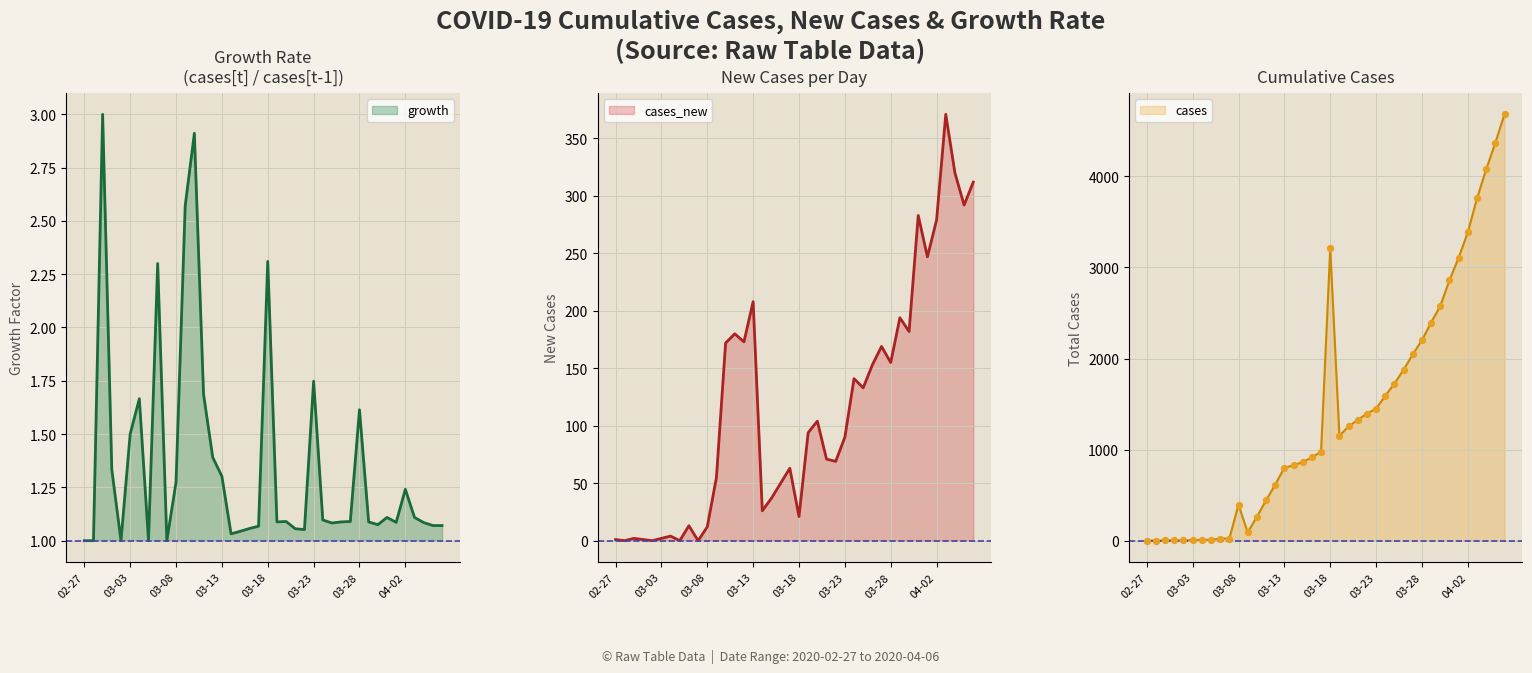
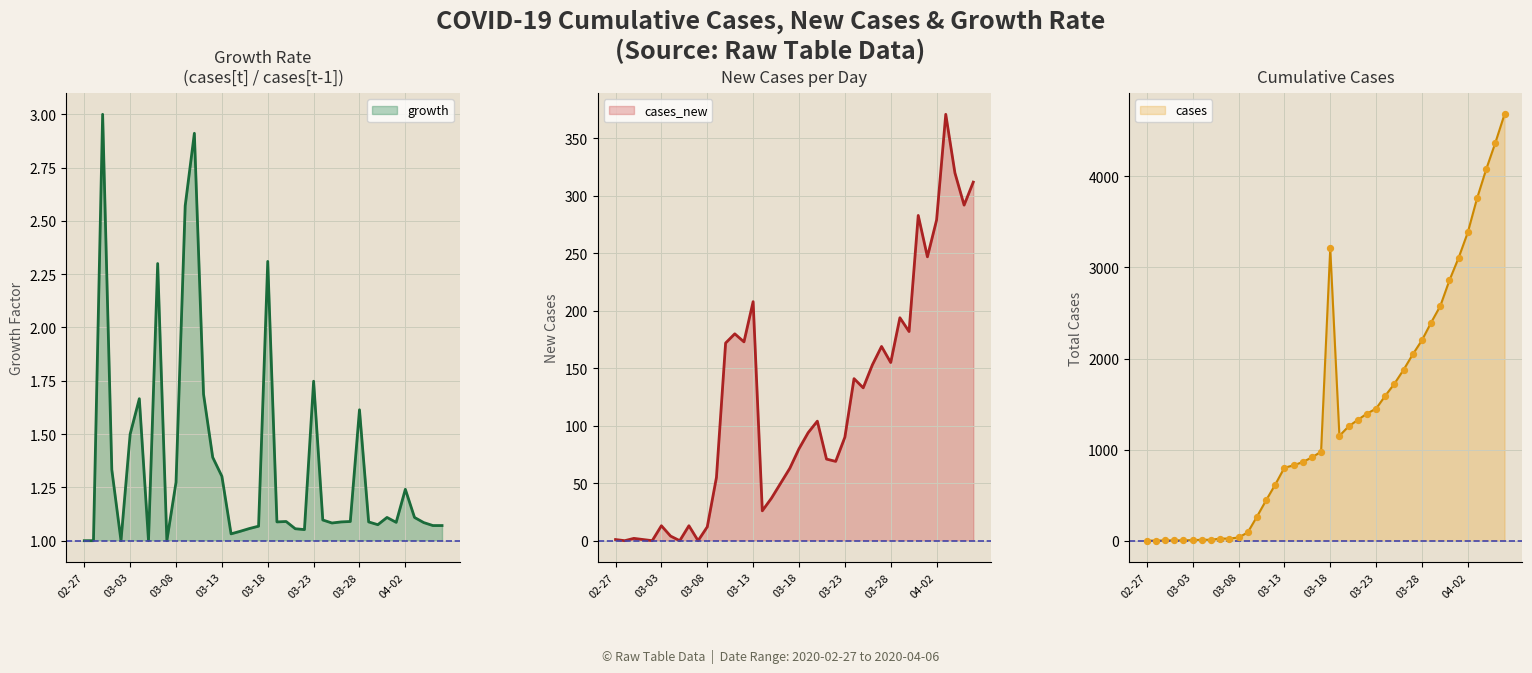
  {
    "Growth Rate (cases[t] / cases[t-1])": {
      "02-27": 1.00,
      "03-03": 1.50,
      "03-08": 1.27,
      "03-13": 1.30,
      "03-18": 2.31,
      "03-23": 1.75,
      "03-28": 1.61,
      "04-02": 1.24
    },
    "New Cases per Day": {
      "02-27": 1,
-     "03-03": 2,
+     "03-03": 13,
      "03-08": 12,
      "03-13": 208,
-     "03-18": 21,
+     "03-18": 80,
      "03-23": 90,
      "03-28": 155,
      "04-02": 279
    },
    "Cumulative Cases": {
      "02-27": 0,
      "03-03": 0,
-     "03-08": 400,
+     "03-08": 0,
      "03-13": 800,
      "03-18": 3200,
      "03-23": 1500,
      "03-28": 2200,
      "04-02": 3400
    }
  }
